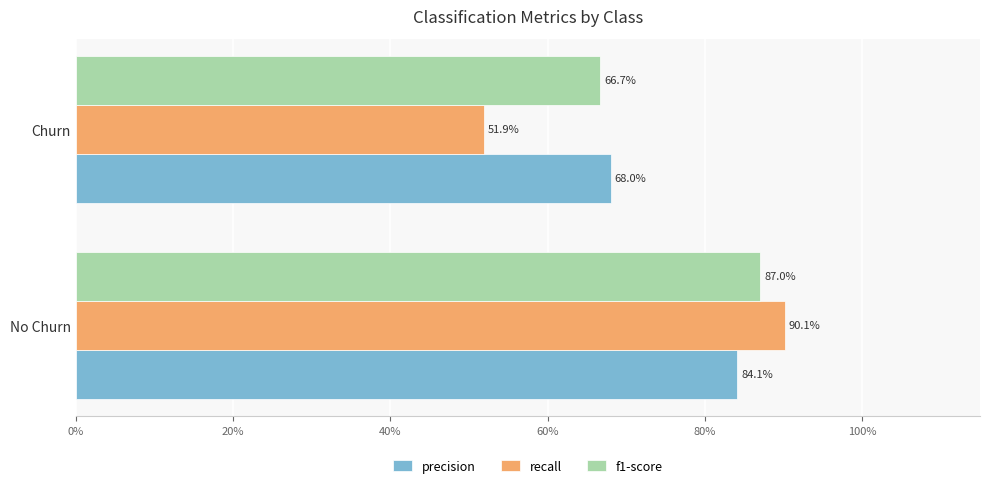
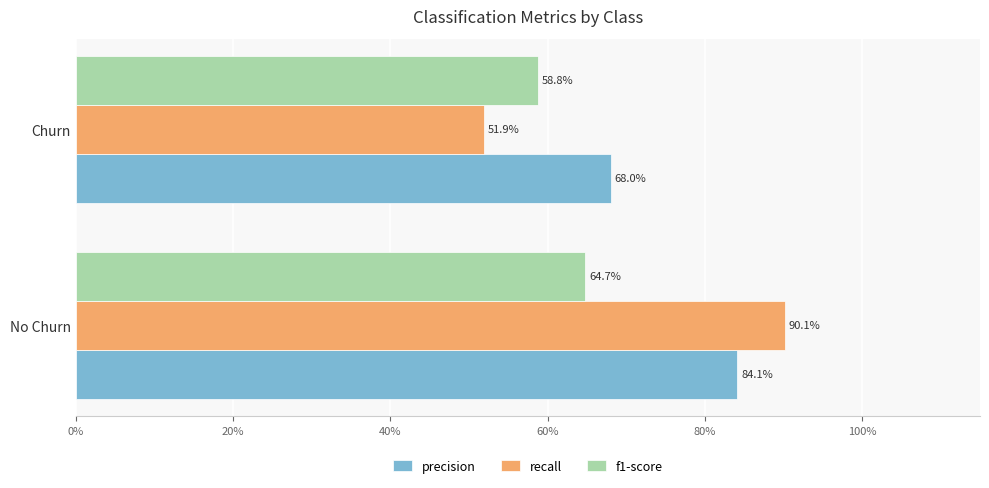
  {
    "precision": {
      "Churn": "68.0%",
      "No Churn": "84.1%"
    },
    "recall": {
      "Churn": "51.9%",
      "No Churn": "90.1%"
    },
    "f1-score": {
-     "Churn": "66.7%",
-     "No Churn": "87.0%"
+     "Churn": "58.8%",
+     "No Churn": "64.7%"
    }
  }
